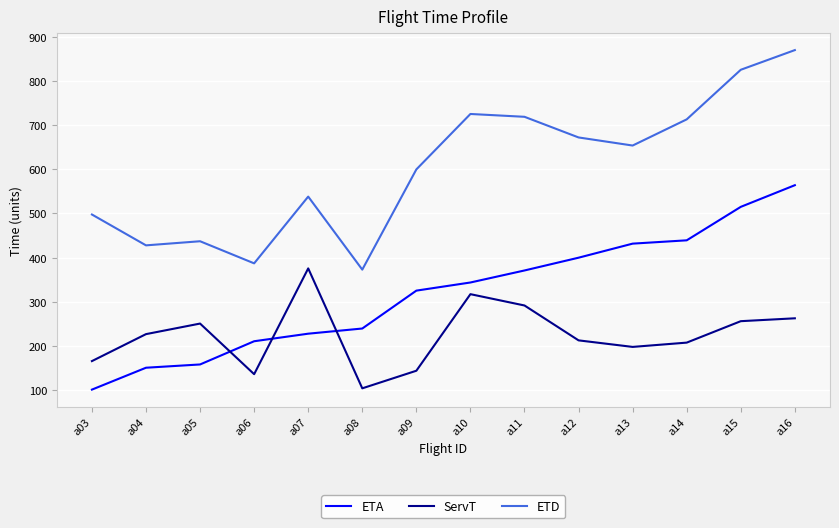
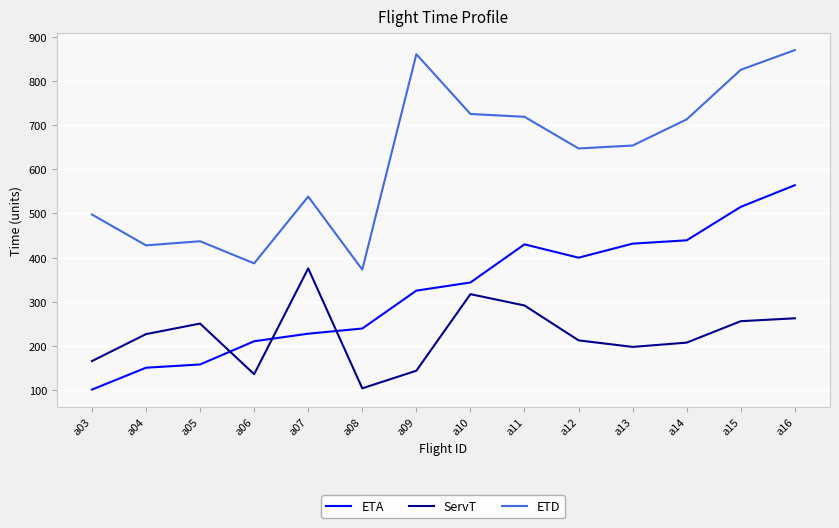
  {
    "ETA": {
      "a03": 100,
      "a04": 150,
      "a05": 160,
      "a06": 210,
      "a07": 230,
      "a08": 240,
      "a09": 330,
      "a10": 340,
-     "a11": 370,
+     "a11": 430,
      "a12": 400,
      "a13": 430,
      "a14": 440,
      "a15": 510,
      "a16": 560
    },
    "ServT": {
      "a03": 170,
      "a04": 230,
      "a05": 250,
      "a06": 140,
      "a07": 380,
      "a08": 100,
      "a09": 140,
      "a10": 320,
      "a11": 290,
      "a12": 210,
      "a13": 200,
      "a14": 210,
      "a15": 260,
      "a16": 260
    },
    "ETD": {
      "a03": 500,
      "a04": 430,
      "a05": 440,
      "a06": 390,
      "a07": 540,
      "a08": 370,
-     "a09": 600,
+     "a09": 860,
      "a10": 720,
      "a11": 720,
-     "a12": 670,
+     "a12": 650,
      "a13": 650,
      "a14": 710,
      "a15": 820,
      "a16": 870
    }
  }
